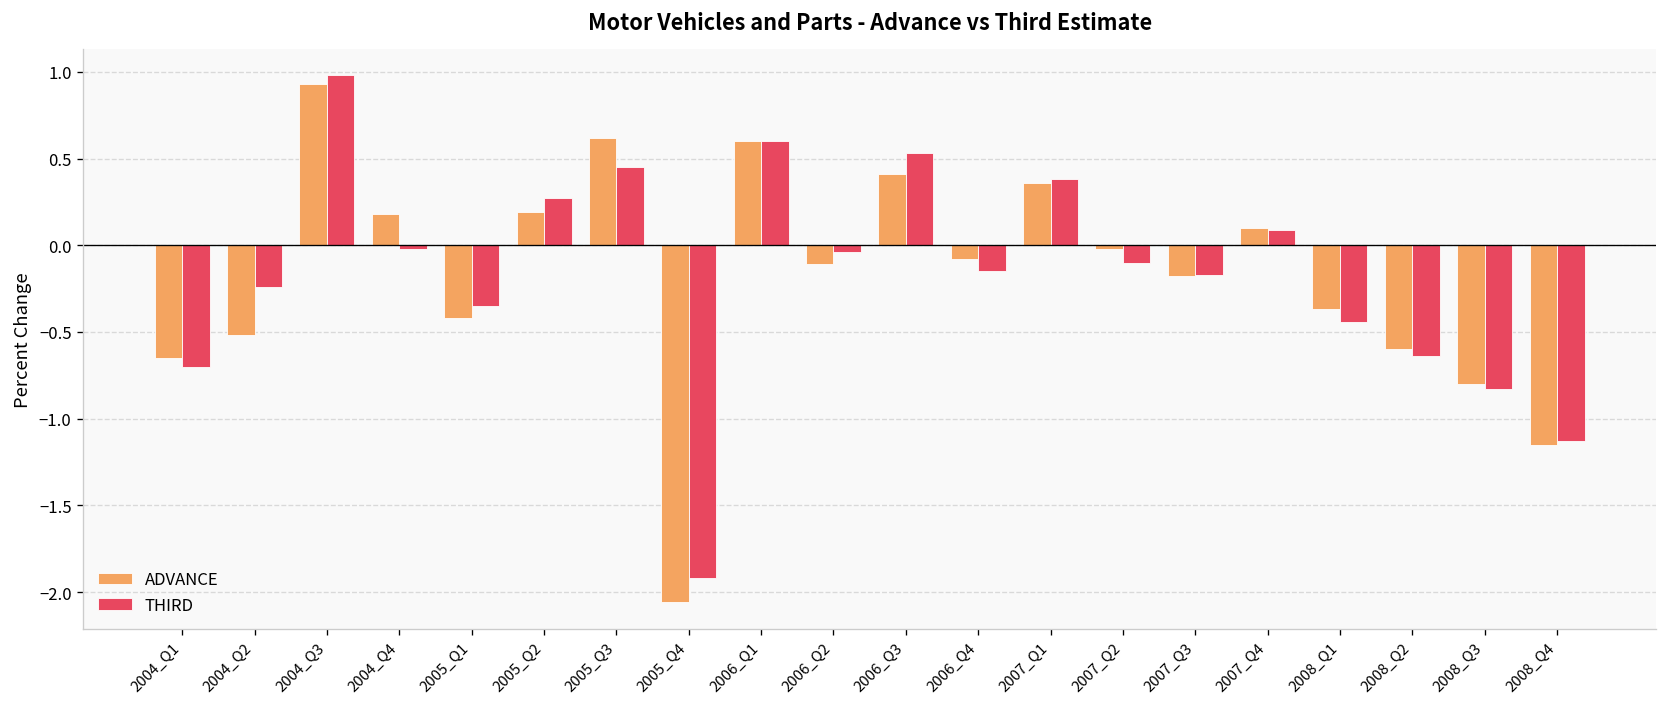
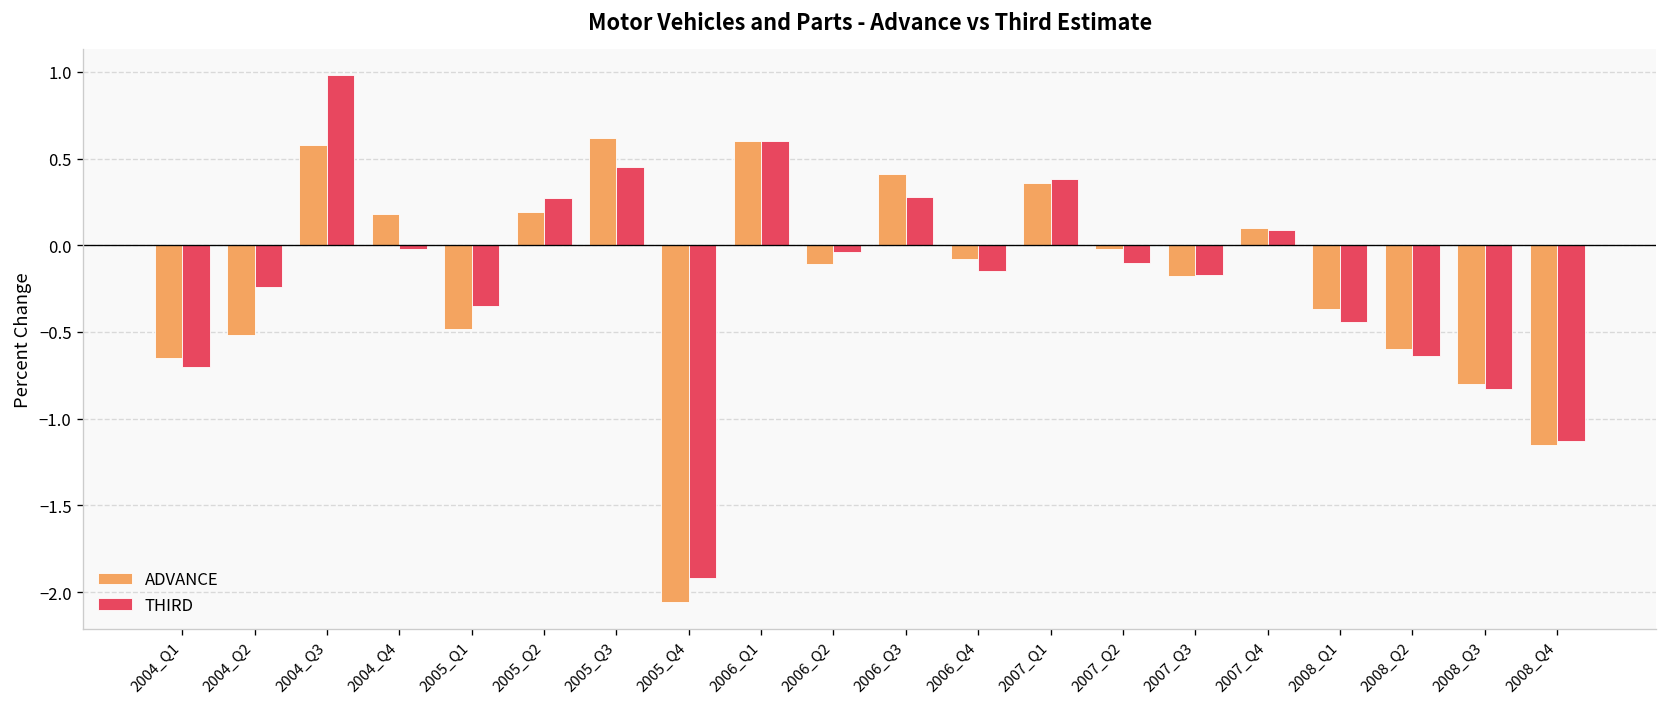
  {
    "ADVANCE": {
      "2004_Q1": -0.65,
      "2004_Q2": -0.52,
-     "2004_Q3": 0.93,
+     "2004_Q3": 0.58,
      "2004_Q4": 0.18,
-     "2005_Q1": -0.42,
+     "2005_Q1": -0.48,
      "2005_Q2": 0.19,
      "2005_Q3": 0.62,
      "2005_Q4": -2.06,
      "2006_Q1": 0.60,
      "2006_Q2": -0.11,
      "2006_Q3": 0.41,
      "2006_Q4": -0.08,
      "2007_Q1": 0.36,
      "2007_Q2": -0.02,
      "2007_Q3": -0.18,
      "2007_Q4": 0.10,
      "2008_Q1": -0.37,
      "2008_Q2": -0.60,
      "2008_Q3": -0.80,
      "2008_Q4": -1.15
    },
    "THIRD": {
      "2004_Q1": -0.70,
      "2004_Q2": -0.24,
      "2004_Q3": 0.98,
      "2004_Q4": -0.02,
      "2005_Q1": -0.35,
      "2005_Q2": 0.27,
      "2005_Q3": 0.45,
      "2005_Q4": -1.92,
      "2006_Q1": 0.60,
      "2006_Q2": -0.04,
-     "2006_Q3": 0.53,
+     "2006_Q3": 0.28,
      "2006_Q4": -0.15,
      "2007_Q1": 0.38,
      "2007_Q2": -0.10,
      "2007_Q3": -0.17,
      "2007_Q4": 0.09,
      "2008_Q1": -0.44,
      "2008_Q2": -0.64,
      "2008_Q3": -0.83,
      "2008_Q4": -1.13
    }
  }
